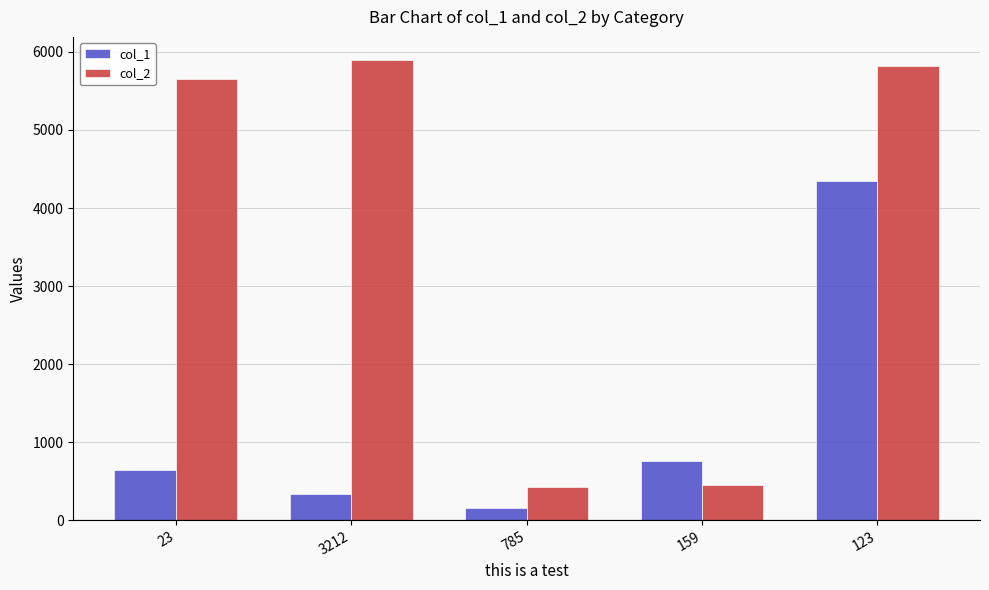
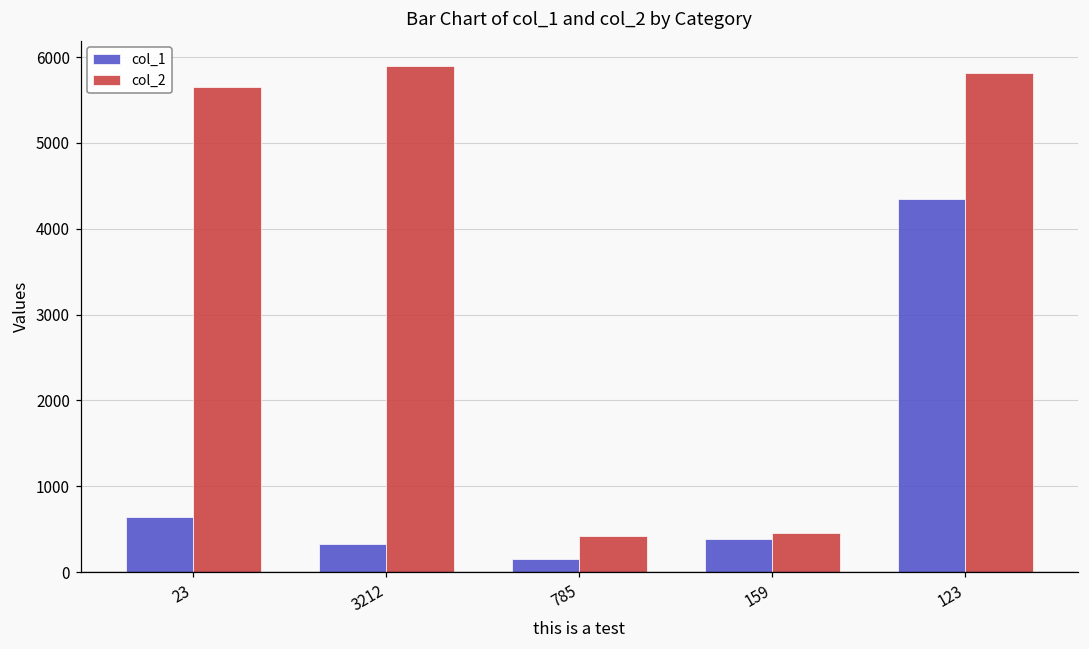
  {
    "col_1": {
      "23": 600,
      "3212": 300,
      "785": 200,
-     "159": 800,
+     "159": 400,
      "123": 4400
    },
    "col_2": {
      "23": 5600,
      "3212": 5900,
      "785": 400,
      "159": 500,
      "123": 5800
    }
  }
